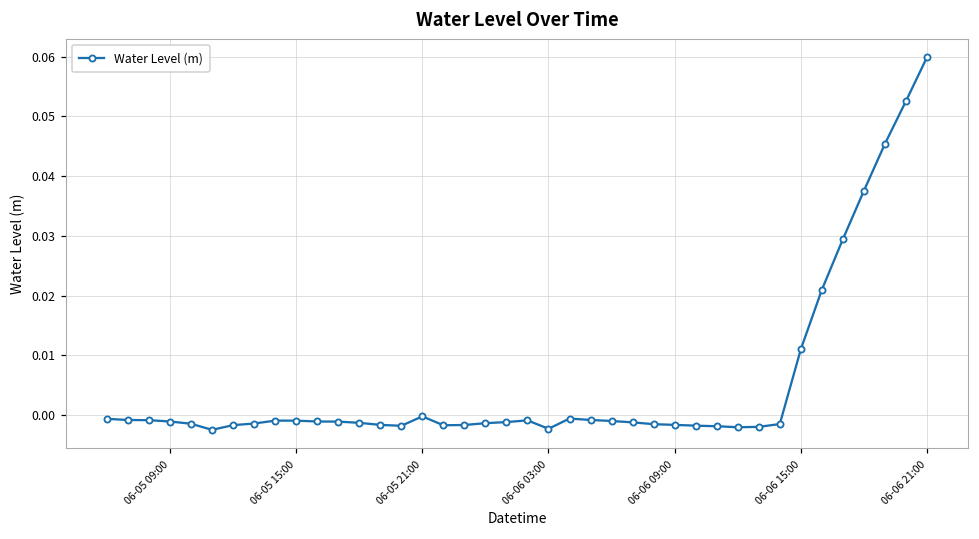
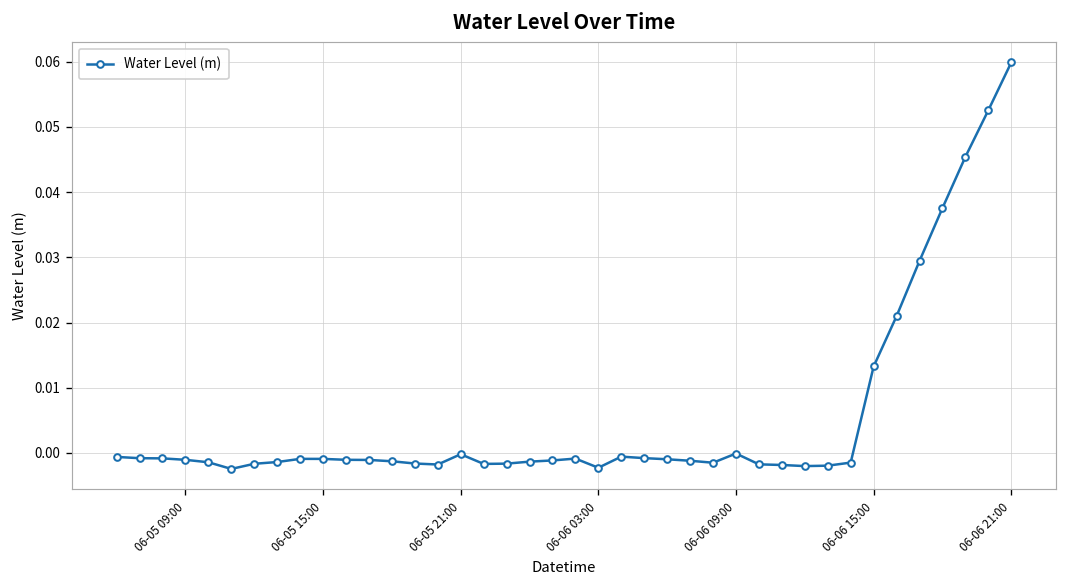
  {
    "06-05 09:00": -0.001,
    "06-05 15:00": -0.001,
    "06-05 21:00": 0.000,
    "06-06 03:00": -0.002,
-   "06-06 09:00": -0.002,
-   "06-06 15:00": 0.011,
+   "06-06 09:00": 0.000,
+   "06-06 15:00": 0.013,
    "06-06 21:00": 0.060
  }
